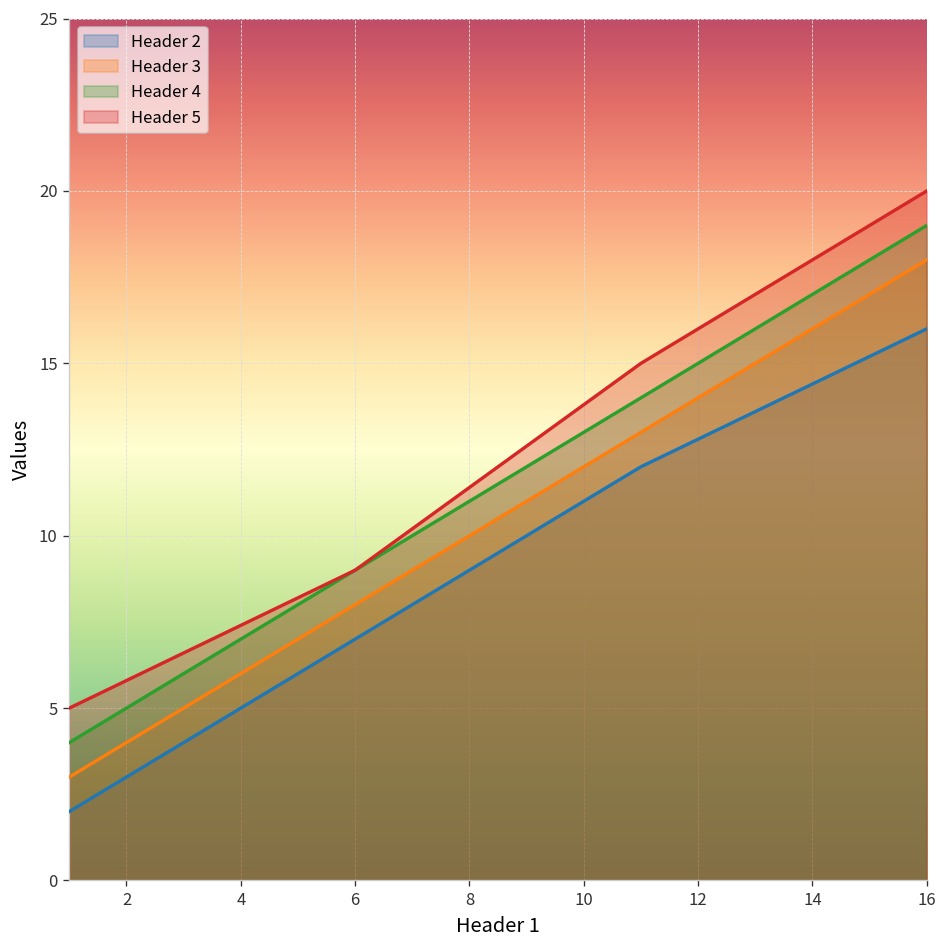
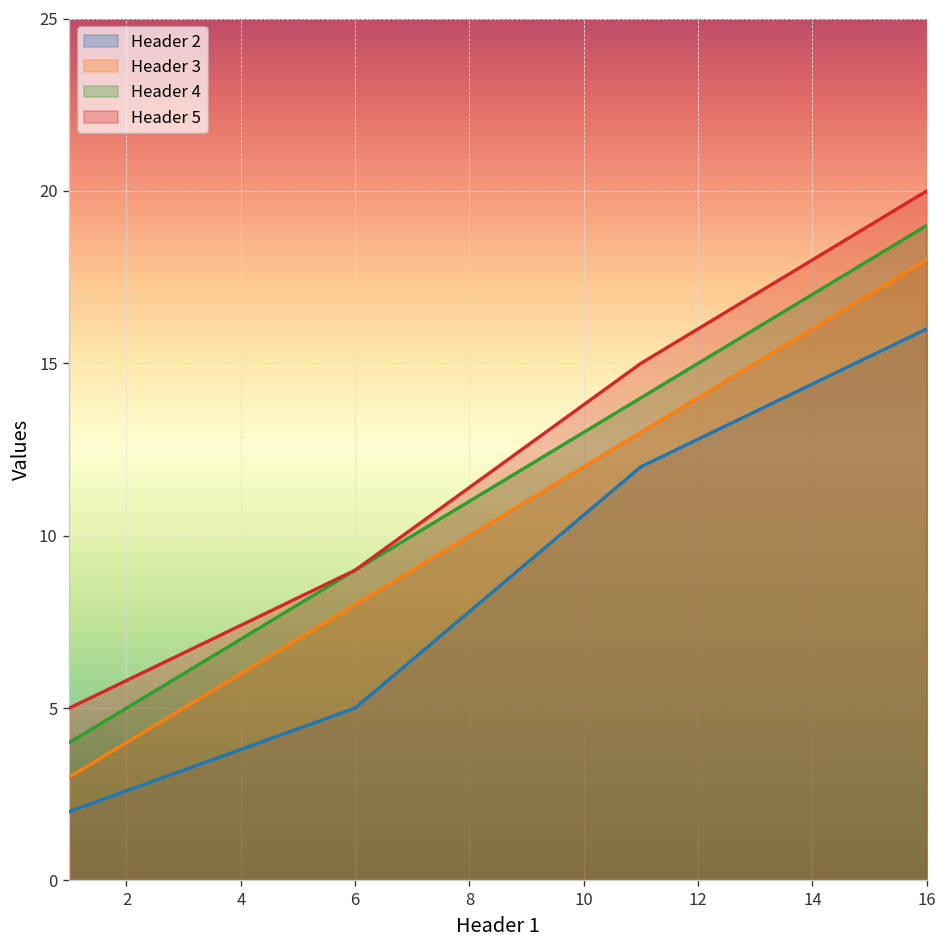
  {
    "Header 2": {
-     "6": 7,
+     "6": 5,
      "16": 16
    },
    "Header 4": {
      "16": 19
    }
  }
